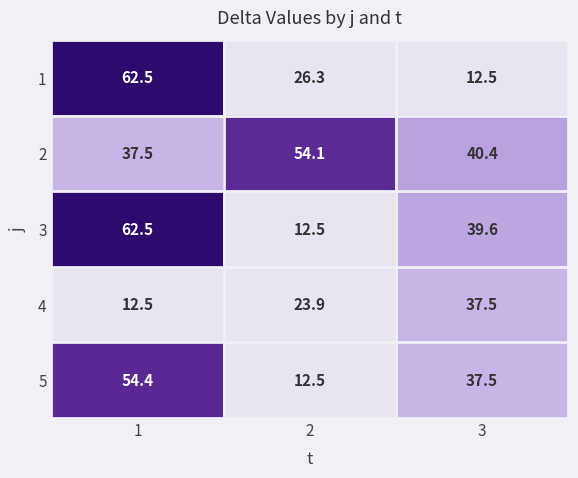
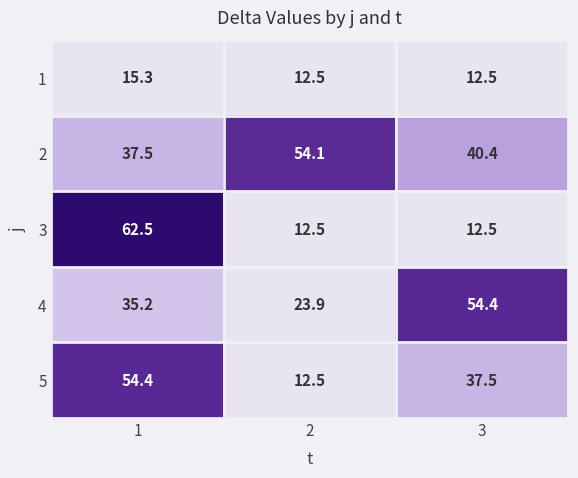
  {
    "1": {
-     "1": 62.5,
-     "2": 26.3,
+     "1": 15.3,
+     "2": 12.5,
      "3": 12.5
    },
    "2": {
      "1": 37.5,
      "2": 54.1,
      "3": 40.4
    },
    "3": {
      "1": 62.5,
      "2": 12.5,
-     "3": 39.6
+     "3": 12.5
    },
    "4": {
-     "1": 12.5,
+     "1": 35.2,
      "2": 23.9,
-     "3": 37.5
+     "3": 54.4
    },
    "5": {
      "1": 54.4,
      "2": 12.5,
      "3": 37.5
    }
  }
